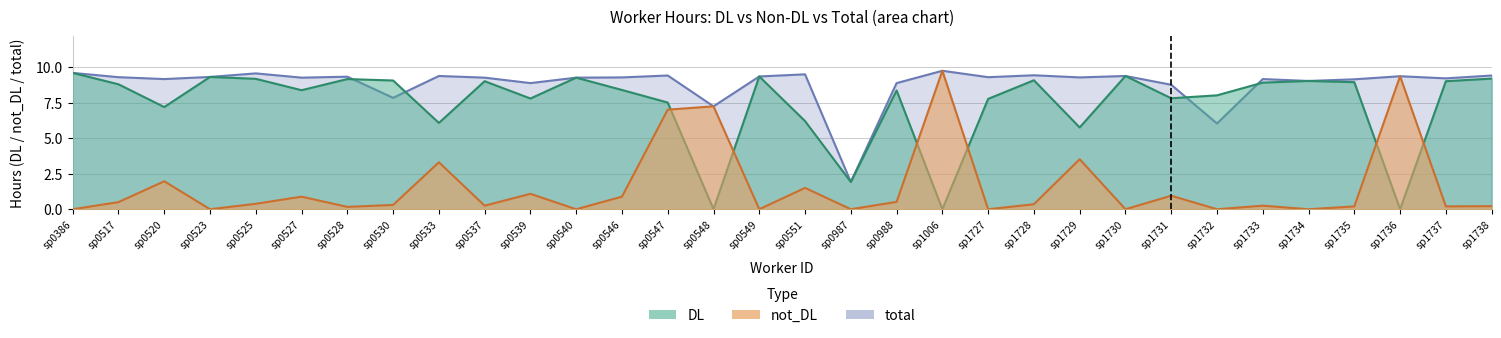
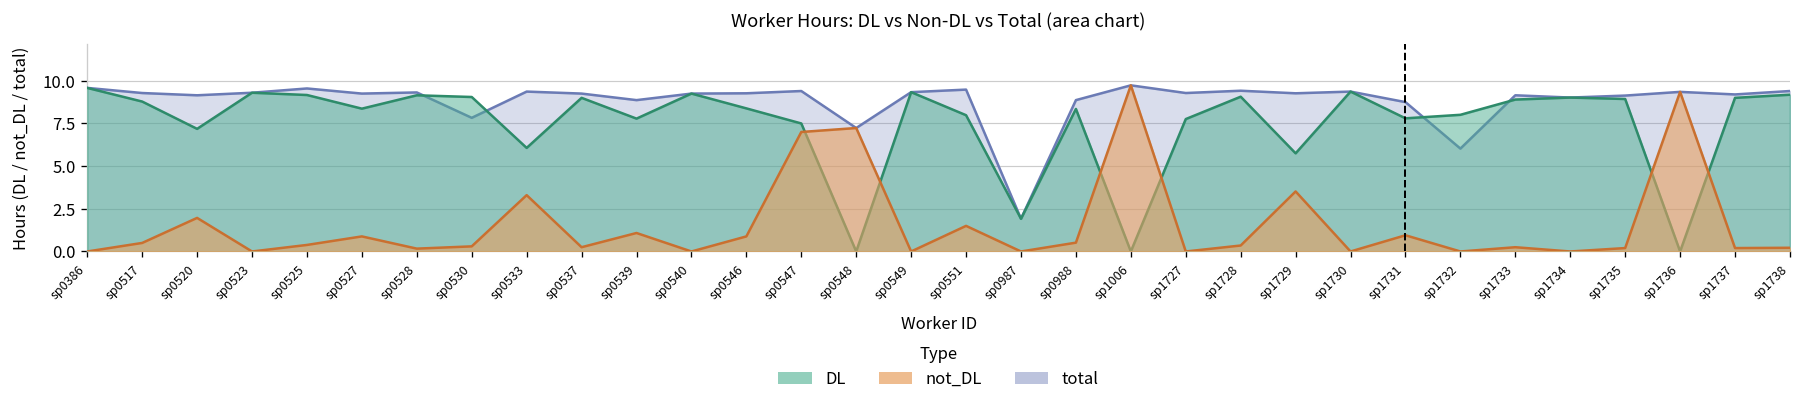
  {
    "total": {
      "sp0517": 9.3,
      "sp0520": 9.2,
      "sp0525": 9.6,
      "sp0527": 9.3,
      "sp0530": 7.8,
      "sp0533": 9.4,
      "sp0537": 9.3,
      "sp0539": 8.9,
      "sp0546": 9.3,
      "sp0547": 9.4,
      "sp0551": 9.5,
      "sp0988": 8.9,
      "sp1727": 9.3,
      "sp1728": 9.4,
      "sp1729": 9.3,
      "sp1731": 8.8,
      "sp1732": 6.0,
      "sp1733": 9.2,
      "sp1735": 9.1,
      "sp1737": 9.2,
      "sp1738": 9.4
    },
    "DL": {
      "sp0517": 8.8,
      "sp0520": 7.2,
      "sp0525": 9.2,
      "sp0527": 8.4,
      "sp0530": 9.1,
      "sp0533": 6.1,
      "sp0537": 9.0,
      "sp0539": 7.8,
      "sp0546": 8.4,
      "sp0547": 7.5,
      "sp0548": 0.0,
-     "sp0551": 6.2,
+     "sp0551": 8.0,
      "sp0988": 8.4,
      "sp1006": 0.0,
      "sp1727": 7.8,
      "sp1728": 9.1,
      "sp1729": 5.8,
      "sp1731": 7.8,
      "sp1732": 8.0,
      "sp1733": 8.9,
      "sp1735": 8.9,
      "sp1736": 0.0,
      "sp1737": 9.0,
      "sp1738": 9.2
    },
    "not_DL": {
      "sp0386": 0.0,
      "sp0517": 0.5,
      "sp0520": 2.0,
      "sp0523": 0.0,
      "sp0525": 0.4,
      "sp0527": 0.9,
      "sp0528": 0.2,
      "sp0530": 0.3,
      "sp0533": 3.3,
      "sp0537": 0.3,
      "sp0539": 1.1,
      "sp0540": 0.0,
      "sp0546": 0.9,
      "sp0547": 7.0,
      "sp0549": 0.0,
      "sp0551": 1.5,
      "sp0987": 0.0,
      "sp0988": 0.5,
      "sp1727": 0.0,
      "sp1728": 0.4,
      "sp1729": 3.5,
      "sp1730": 0.0,
      "sp1731": 1.0,
      "sp1732": 0.0,
      "sp1733": 0.3,
      "sp1734": 0.0,
      "sp1735": 0.2,
      "sp1737": 0.2,
      "sp1738": 0.2
    }
  }
